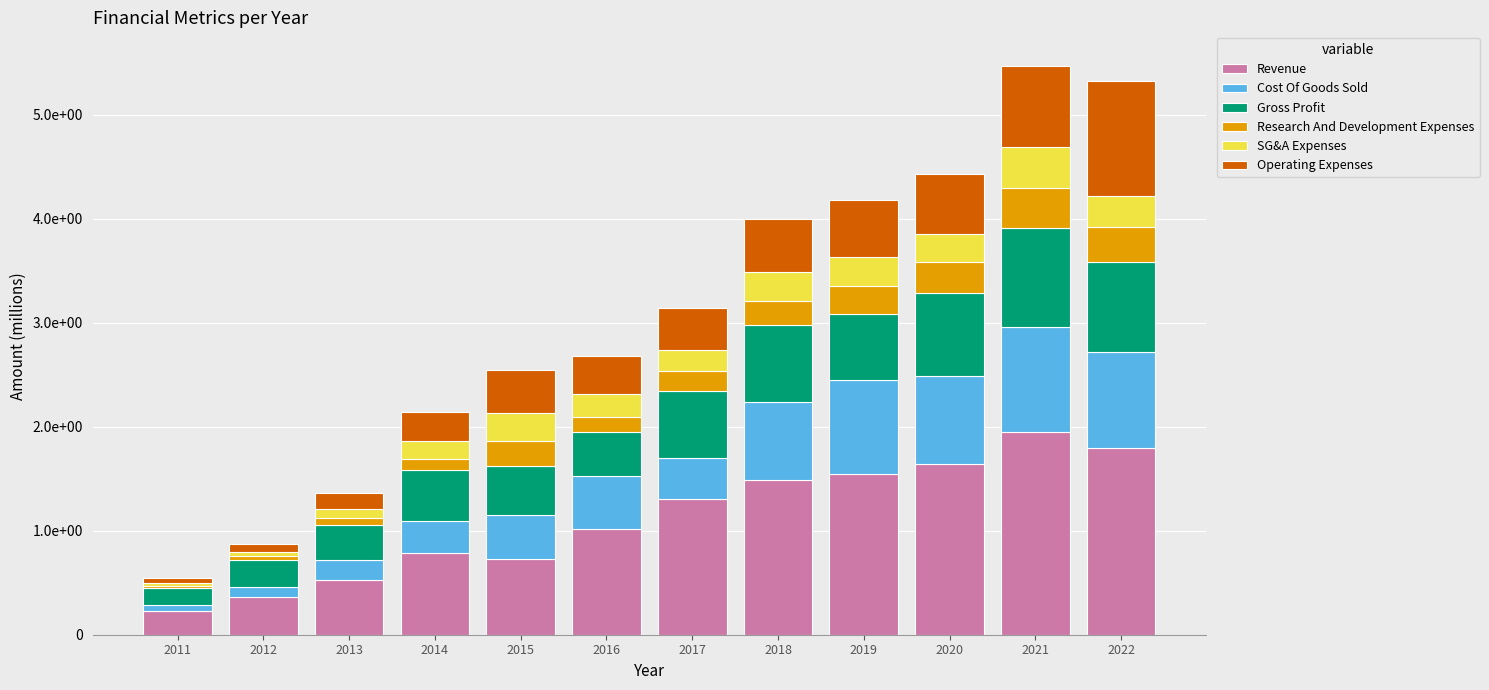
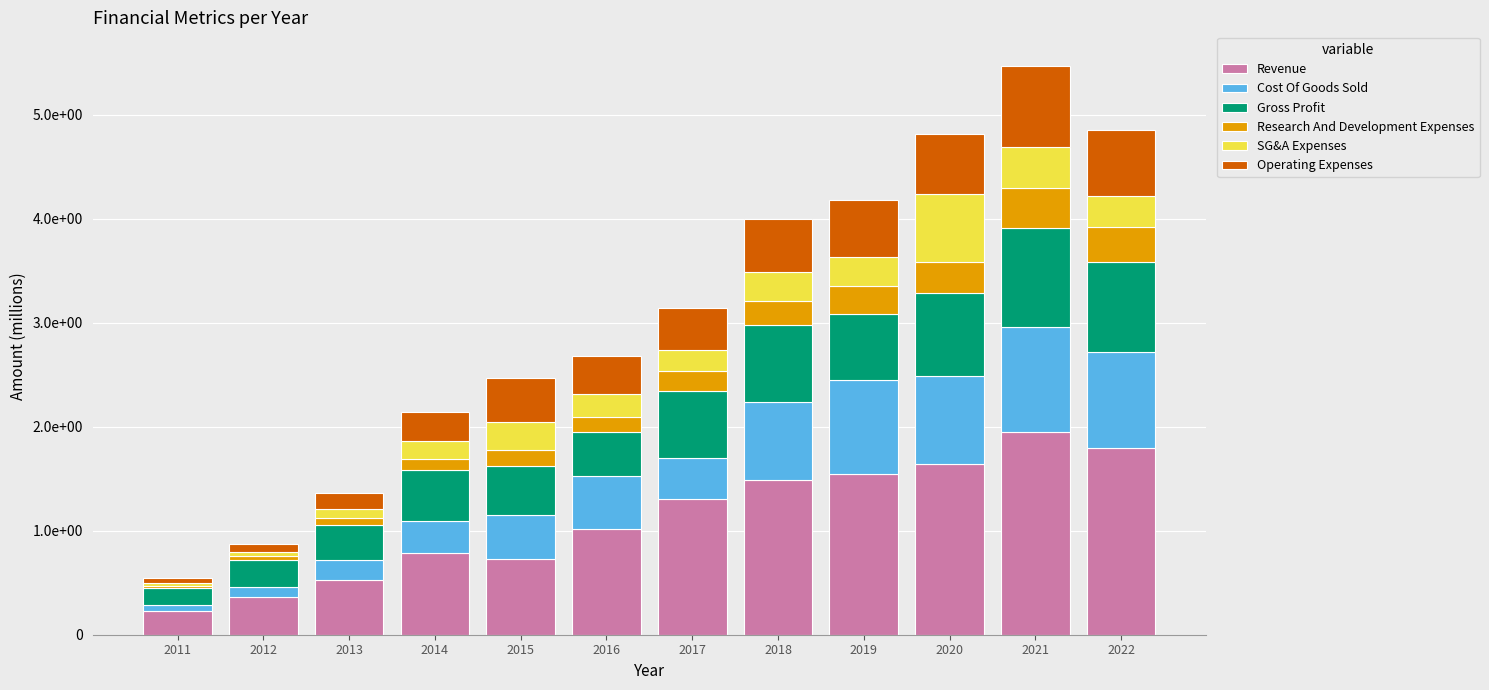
  {
    "Revenue": {
      "2011": 0.22,
      "2012": 0.36,
      "2013": 0.53,
      "2014": 0.79,
      "2015": 0.72,
      "2016": 1.02,
      "2017": 1.30,
      "2018": 1.49,
      "2019": 1.54,
      "2020": 1.64,
      "2021": 1.95,
      "2022": 1.79
    },
    "Cost Of Goods Sold": {
      "2011": 0.06,
      "2012": 0.10,
      "2013": 0.19,
      "2014": 0.30,
      "2015": 0.42,
      "2016": 0.51,
      "2017": 0.39,
      "2018": 0.75,
      "2019": 0.90,
      "2020": 0.85,
      "2021": 1.01,
      "2022": 0.93
    },
    "Gross Profit": {
      "2011": 0.16,
      "2012": 0.25,
      "2013": 0.34,
      "2014": 0.49,
      "2015": 0.47,
      "2016": 0.42,
      "2017": 0.64,
      "2018": 0.74,
      "2019": 0.64,
      "2020": 0.80,
      "2021": 0.94,
      "2022": 0.87
    },
    "Research And Development Expenses": {
      "2012": 0.04,
      "2013": 0.07,
      "2014": 0.11,
-     "2015": 0.24,
+     "2015": 0.16,
      "2016": 0.15,
      "2017": 0.20,
      "2018": 0.23,
      "2019": 0.26,
      "2020": 0.30,
      "2021": 0.39,
      "2022": 0.34
    },
    "SG&A Expenses": {
      "2011": 0.03,
      "2012": 0.04,
      "2013": 0.09,
      "2014": 0.17,
      "2015": 0.26,
      "2016": 0.22,
      "2017": 0.20,
      "2018": 0.28,
      "2019": 0.29,
-     "2020": 0.28,
+     "2020": 0.66,
      "2021": 0.39,
      "2022": 0.30
    },
    "Operating Expenses": {
      "2011": 0.05,
      "2012": 0.08,
      "2013": 0.15,
      "2014": 0.28,
      "2015": 0.42,
      "2016": 0.36,
      "2017": 0.40,
      "2018": 0.51,
      "2019": 0.55,
      "2020": 0.58,
      "2021": 0.78,
-     "2022": 1.11
+     "2022": 0.64
    }
  }
